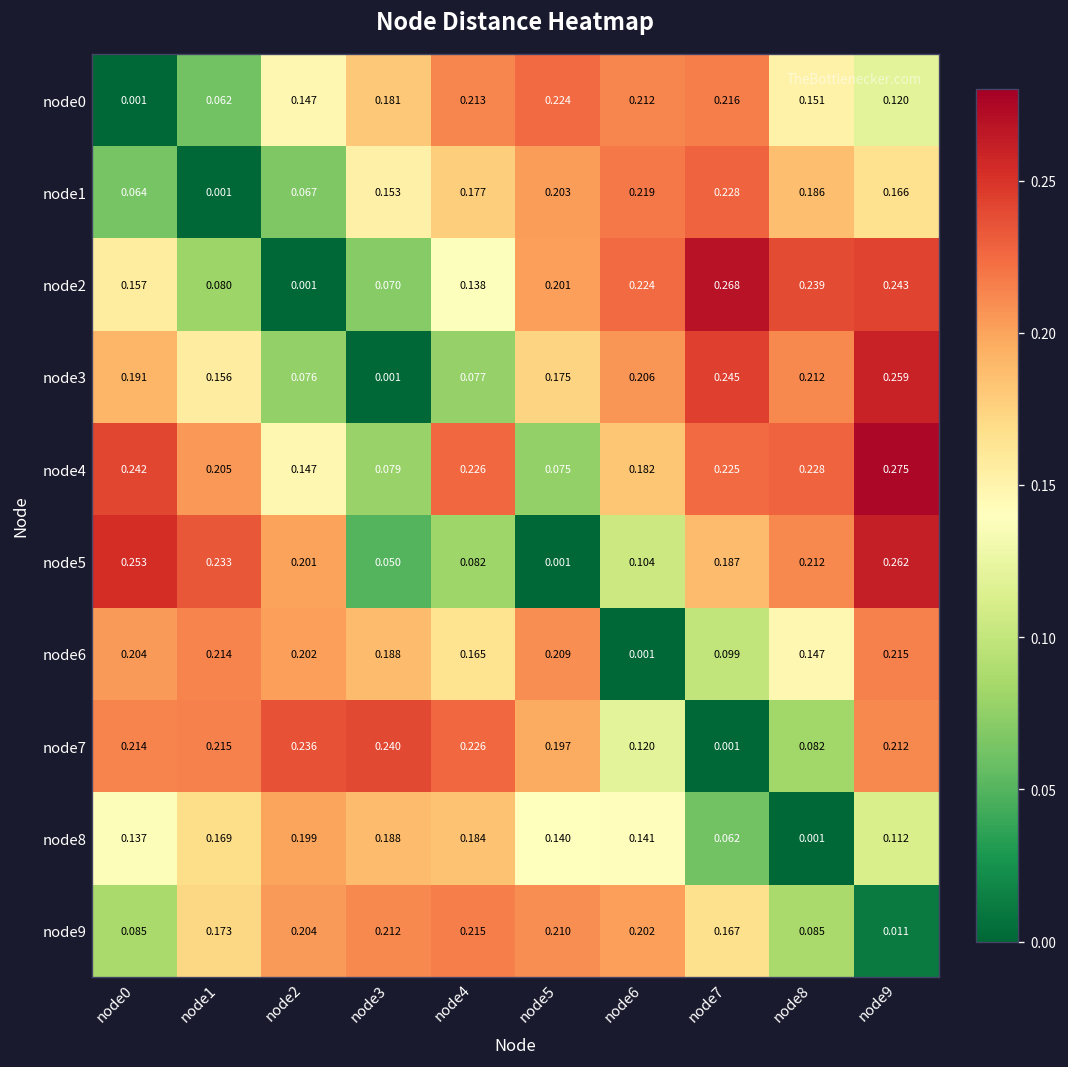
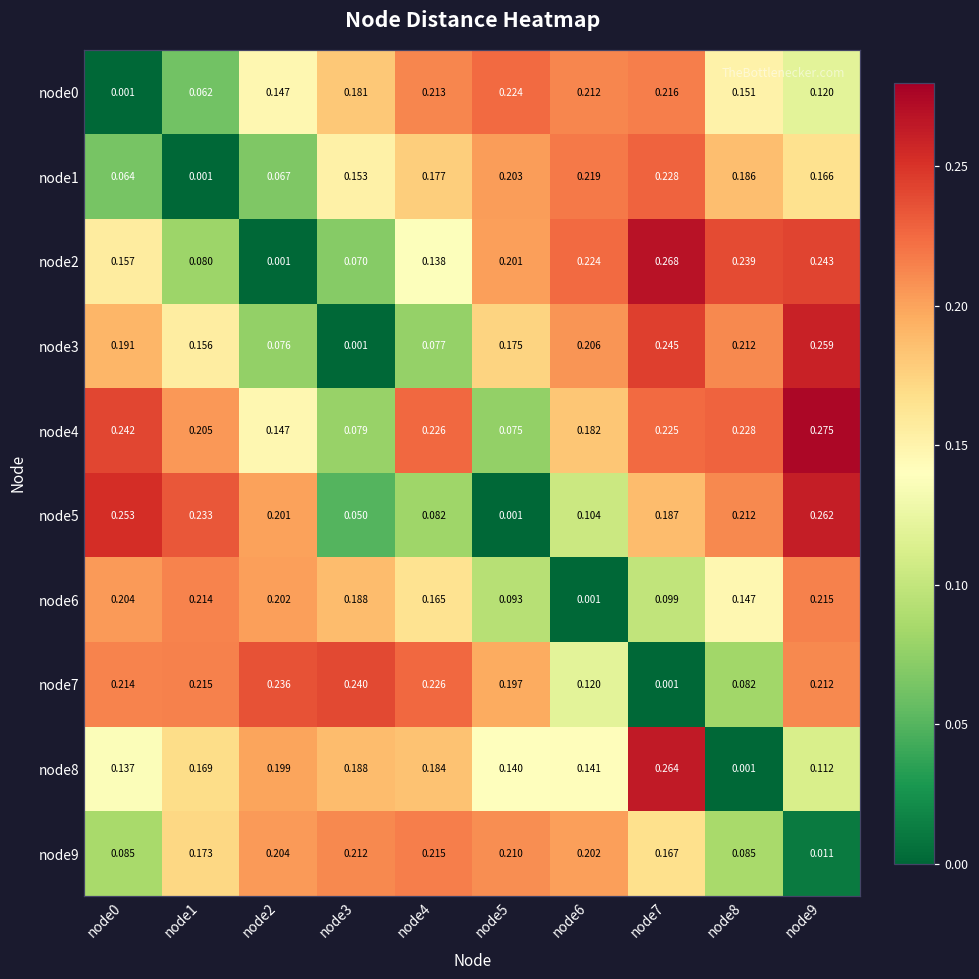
  {
    "node0": {
      "node0": 0.001,
      "node1": 0.062,
      "node2": 0.147,
      "node3": 0.181,
      "node4": 0.213,
      "node5": 0.224,
      "node6": 0.212,
      "node7": 0.216,
      "node8": 0.151
    },
    "node1": {
      "node0": 0.064,
      "node1": 0.001,
      "node2": 0.067,
      "node3": 0.153,
      "node4": 0.177,
      "node5": 0.203,
      "node6": 0.219,
      "node7": 0.228,
      "node8": 0.186,
      "node9": 0.166
    },
    "node2": {
      "node0": 0.157,
      "node1": 0.080,
      "node2": 0.001,
      "node3": 0.070,
      "node4": 0.138,
      "node5": 0.201,
      "node6": 0.224,
      "node7": 0.268,
      "node8": 0.239,
      "node9": 0.243
    },
    "node3": {
      "node0": 0.191,
      "node1": 0.156,
      "node2": 0.076,
      "node3": 0.001,
      "node4": 0.077,
      "node5": 0.175,
      "node6": 0.206,
      "node7": 0.245,
      "node8": 0.212,
      "node9": 0.259
    },
    "node4": {
      "node0": 0.242,
      "node1": 0.205,
      "node2": 0.147,
      "node3": 0.079,
      "node4": 0.226,
      "node5": 0.075,
      "node6": 0.182,
      "node7": 0.225,
      "node8": 0.228,
      "node9": 0.275
    },
    "node5": {
      "node0": 0.253,
      "node1": 0.233,
      "node2": 0.201,
      "node3": 0.050,
      "node4": 0.082,
      "node5": 0.001,
      "node6": 0.104,
      "node7": 0.187,
      "node8": 0.212,
      "node9": 0.262
    },
    "node6": {
      "node0": 0.204,
      "node1": 0.214,
      "node2": 0.202,
      "node3": 0.188,
      "node4": 0.165,
-     "node5": 0.209,
+     "node5": 0.093,
      "node6": 0.001,
      "node7": 0.099,
      "node8": 0.147,
      "node9": 0.215
    },
    "node7": {
      "node0": 0.214,
      "node1": 0.215,
      "node2": 0.236,
      "node3": 0.240,
      "node4": 0.226,
      "node5": 0.197,
      "node6": 0.120,
      "node7": 0.001,
      "node8": 0.082,
      "node9": 0.212
    },
    "node8": {
      "node0": 0.137,
      "node1": 0.169,
      "node2": 0.199,
      "node3": 0.188,
      "node4": 0.184,
      "node5": 0.140,
      "node6": 0.141,
-     "node7": 0.062,
+     "node7": 0.264,
      "node8": 0.001,
      "node9": 0.112
    },
    "node9": {
      "node0": 0.085,
      "node1": 0.173,
      "node2": 0.204,
      "node3": 0.212,
      "node4": 0.215,
      "node5": 0.210,
      "node6": 0.202,
      "node7": 0.167,
      "node8": 0.085,
      "node9": 0.011
    }
  }
